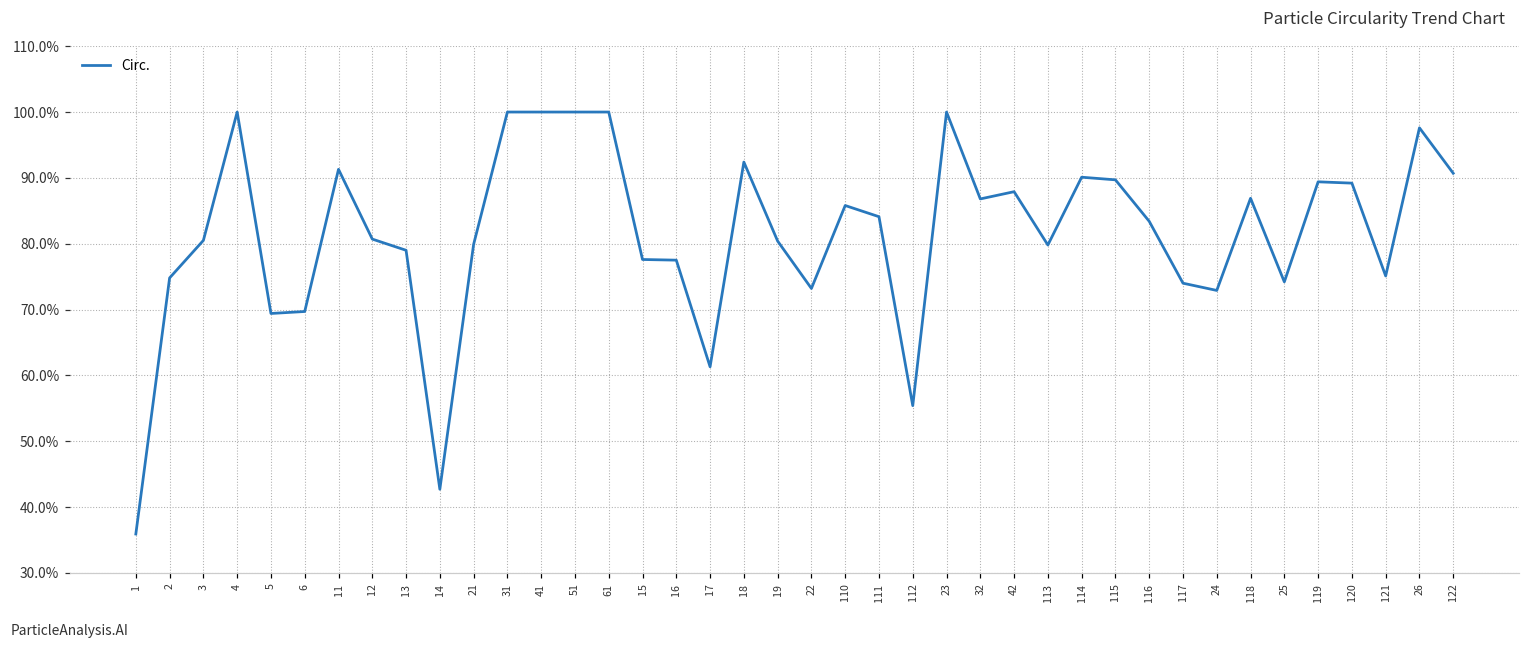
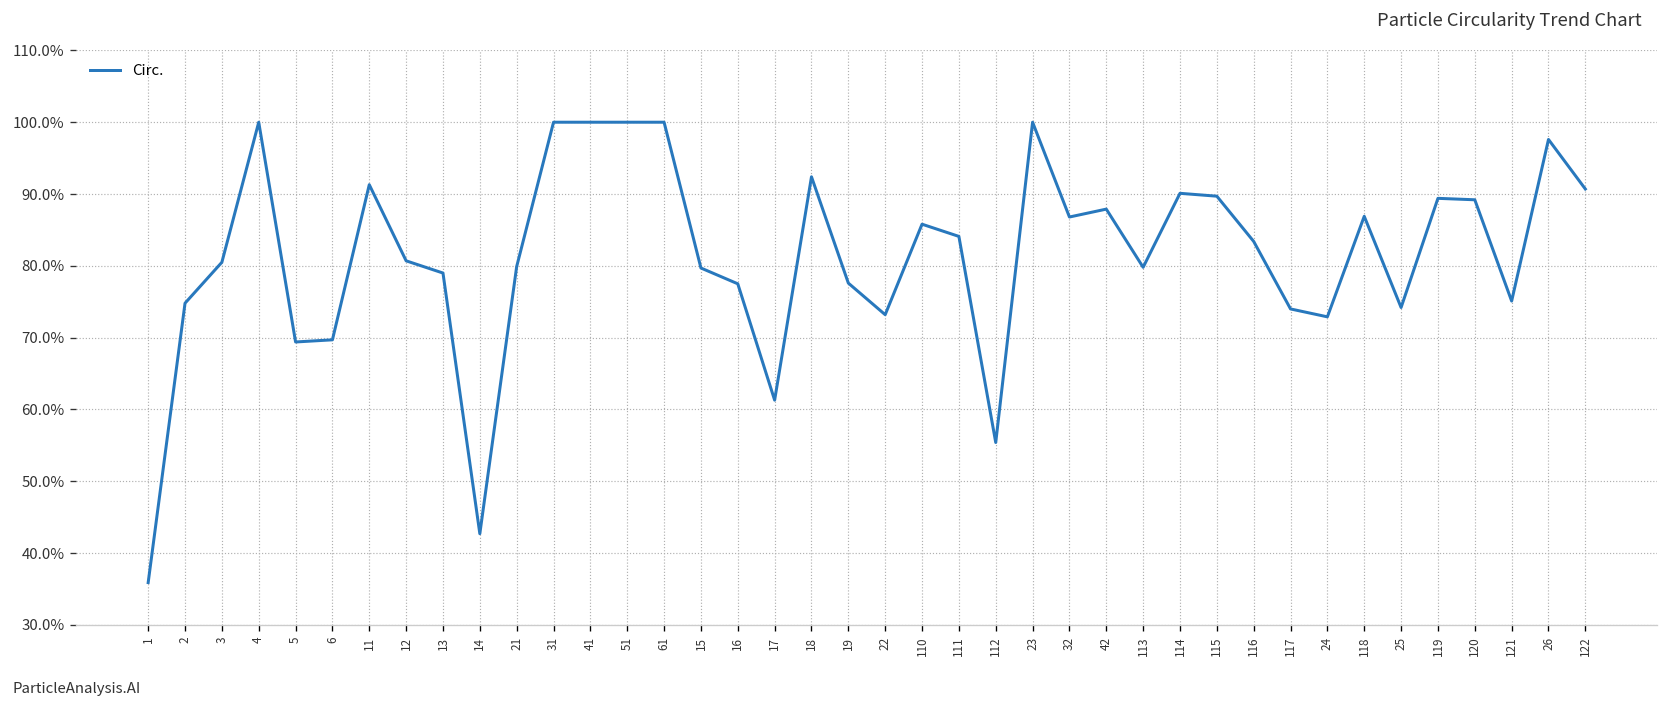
  {
    "1": "36%",
    "2": "75%",
    "3": "81%",
    "4": "100%",
    "5": "69%",
    "6": "70%",
    "11": "91%",
    "12": "81%",
    "13": "79%",
    "14": "43%",
    "21": "80%",
    "31": "100%",
    "41": "100%",
    "51": "100%",
    "61": "100%",
-   "15": "78%",
+   "15": "80%",
    "16": "78%",
    "17": "61%",
    "18": "92%",
-   "19": "80%",
+   "19": "78%",
    "22": "73%",
    "110": "86%",
    "111": "84%",
    "112": "55%",
    "23": "100%",
    "32": "87%",
    "42": "88%",
    "113": "80%",
    "114": "90%",
    "115": "90%",
    "116": "83%",
    "117": "74%",
    "24": "73%",
    "118": "87%",
    "25": "74%",
    "119": "89%",
    "120": "89%",
    "121": "75%",
    "26": "98%",
    "122": "91%"
  }
